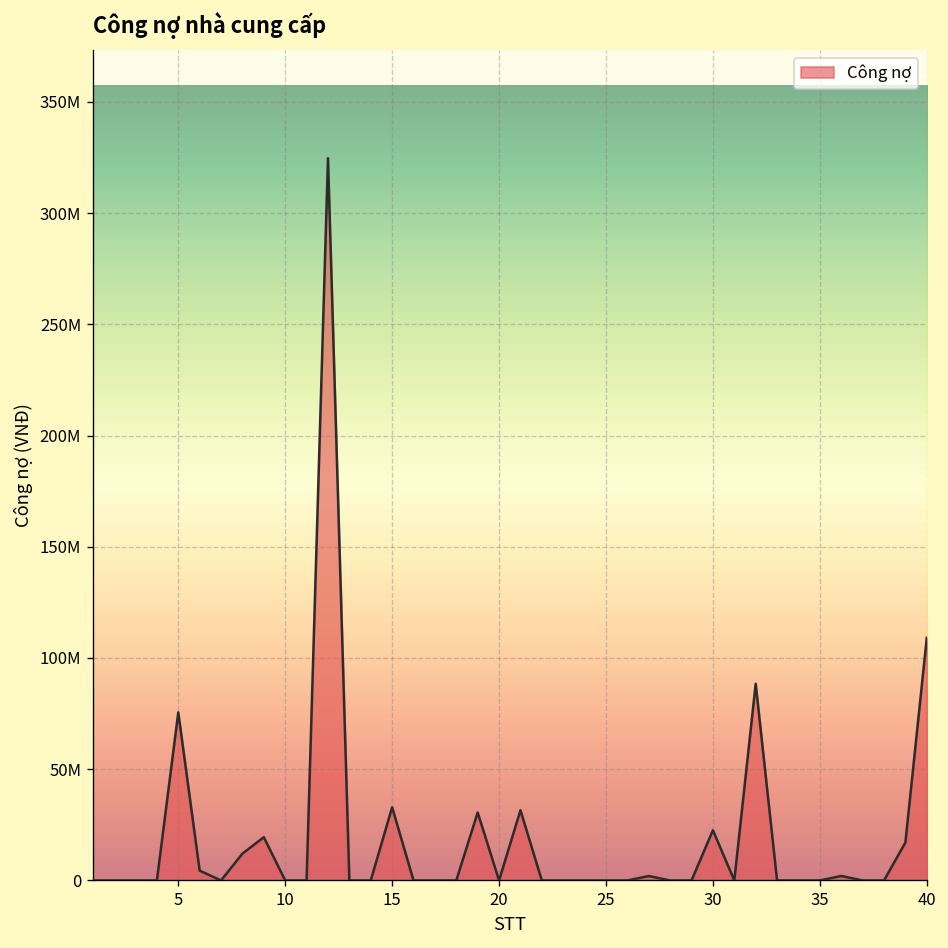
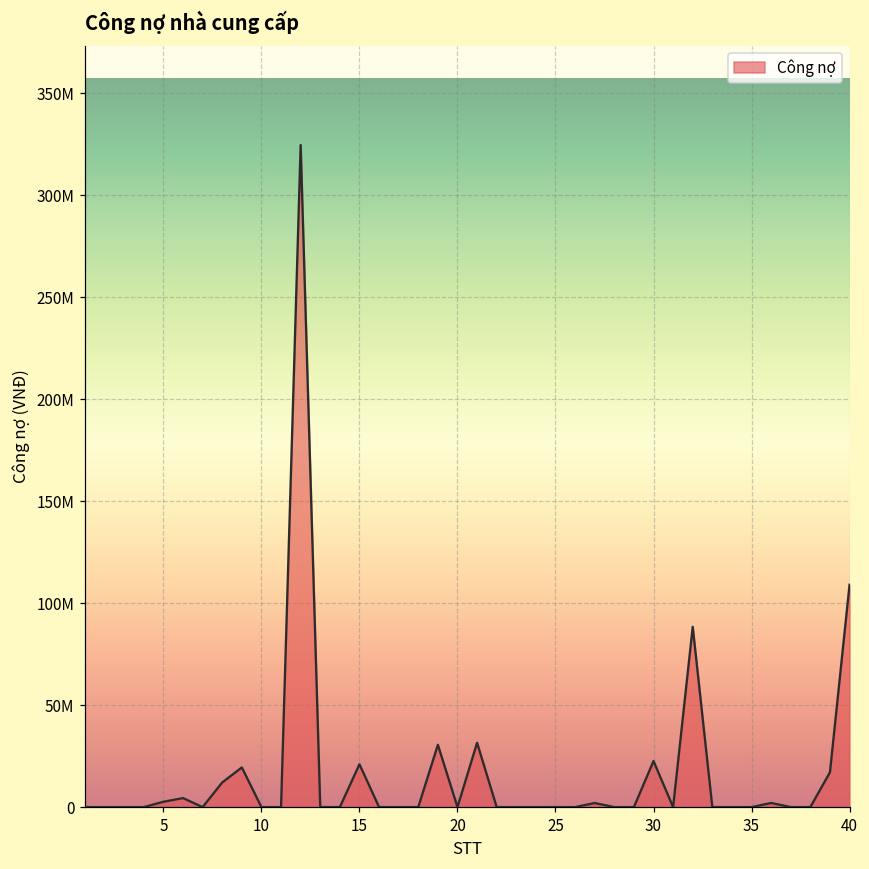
  {
-   "5": 76000000,
+   "5": 3000000,
    "10": 0,
-   "15": 33000000,
+   "15": 21000000,
    "20": 0,
    "25": 0,
    "30": 23000000,
    "35": 0,
    "40": 109000000
  }
